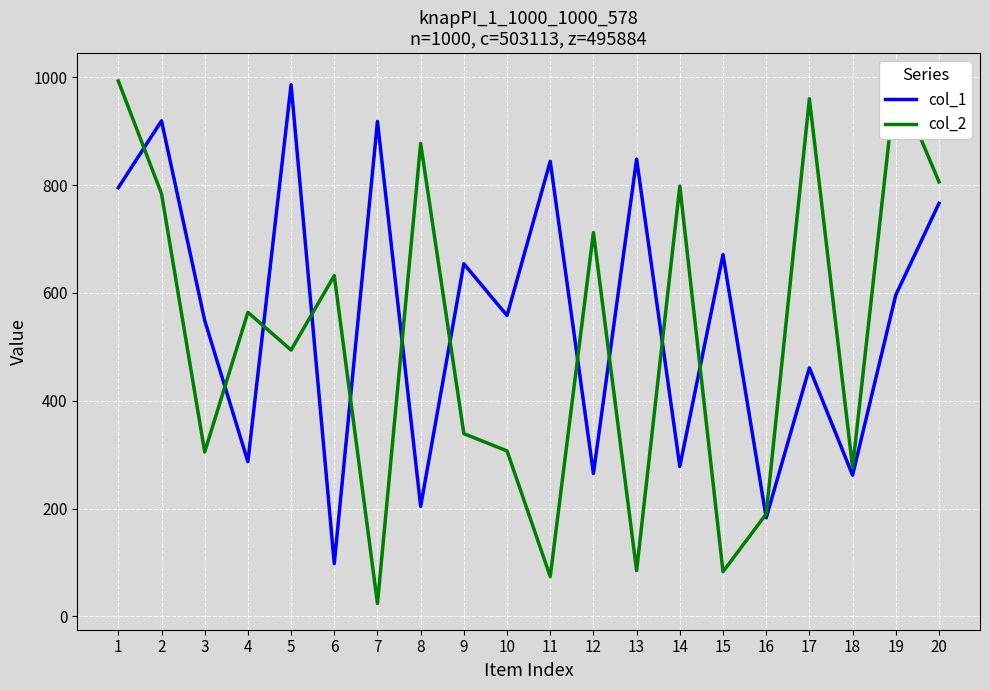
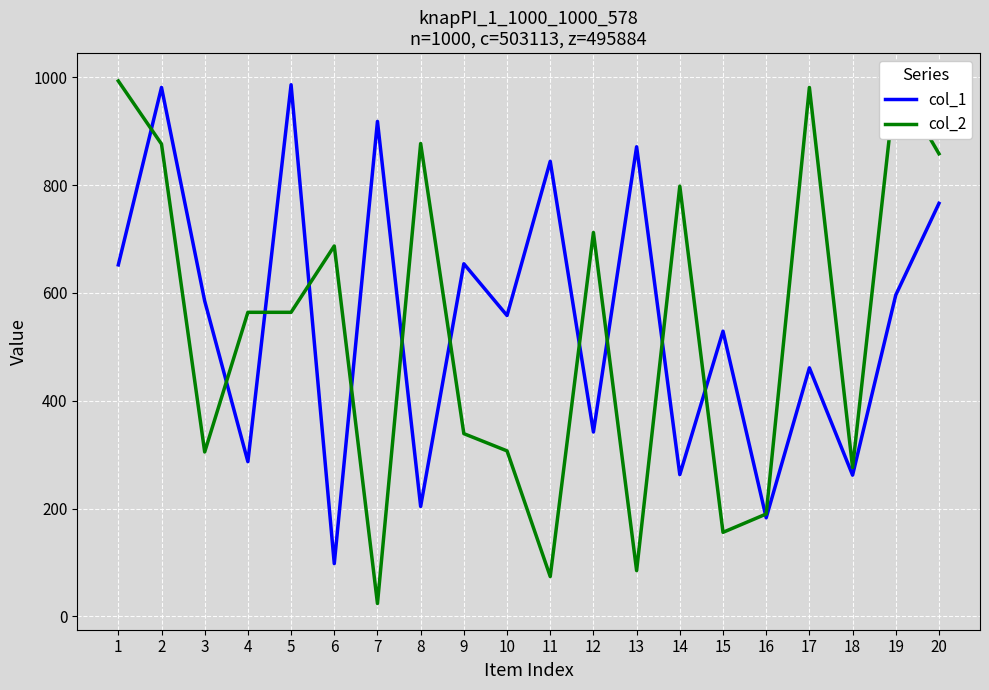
  {
    "col_1": {
-     "1": 800,
-     "2": 920,
-     "3": 550,
+     "1": 650,
+     "2": 980,
+     "3": 590,
      "4": 290,
      "5": 990,
      "6": 100,
      "7": 920,
      "8": 200,
      "9": 650,
      "10": 560,
      "11": 840,
-     "12": 270,
-     "13": 850,
-     "14": 280,
-     "15": 670,
+     "12": 340,
+     "13": 870,
+     "14": 260,
+     "15": 530,
      "16": 180,
      "17": 460,
      "18": 260,
      "19": 600,
      "20": 770
    },
    "col_2": {
      "1": 990,
-     "2": 780,
+     "2": 880,
      "3": 310,
      "4": 560,
-     "5": 490,
-     "6": 630,
+     "5": 560,
+     "6": 690,
      "7": 20,
      "8": 880,
      "9": 340,
      "10": 310,
      "11": 70,
      "12": 710,
      "13": 90,
      "14": 800,
-     "15": 80,
+     "15": 160,
      "16": 190,
-     "17": 960,
+     "17": 980,
      "18": 280,
-     "20": 810
+     "20": 860
    }
  }
